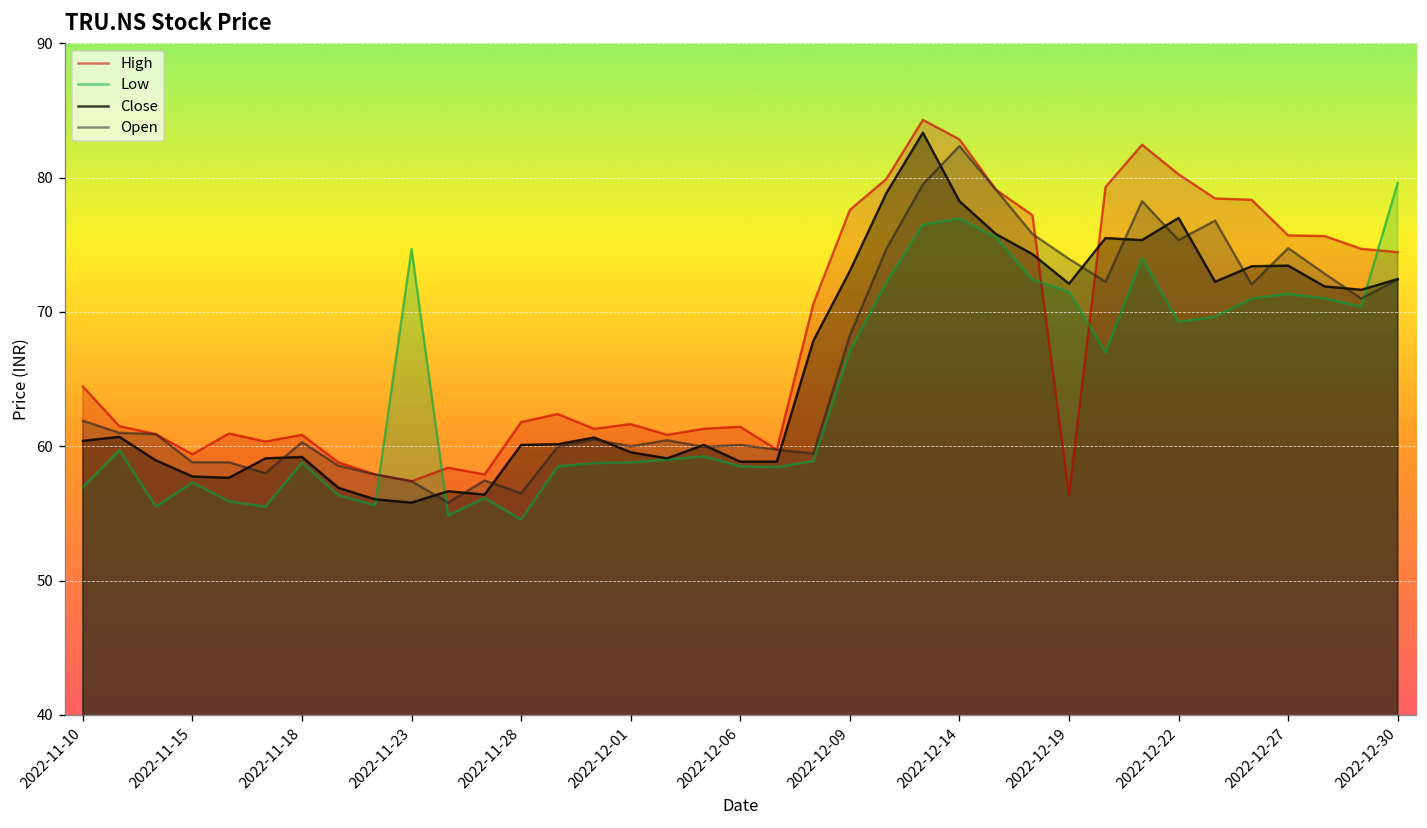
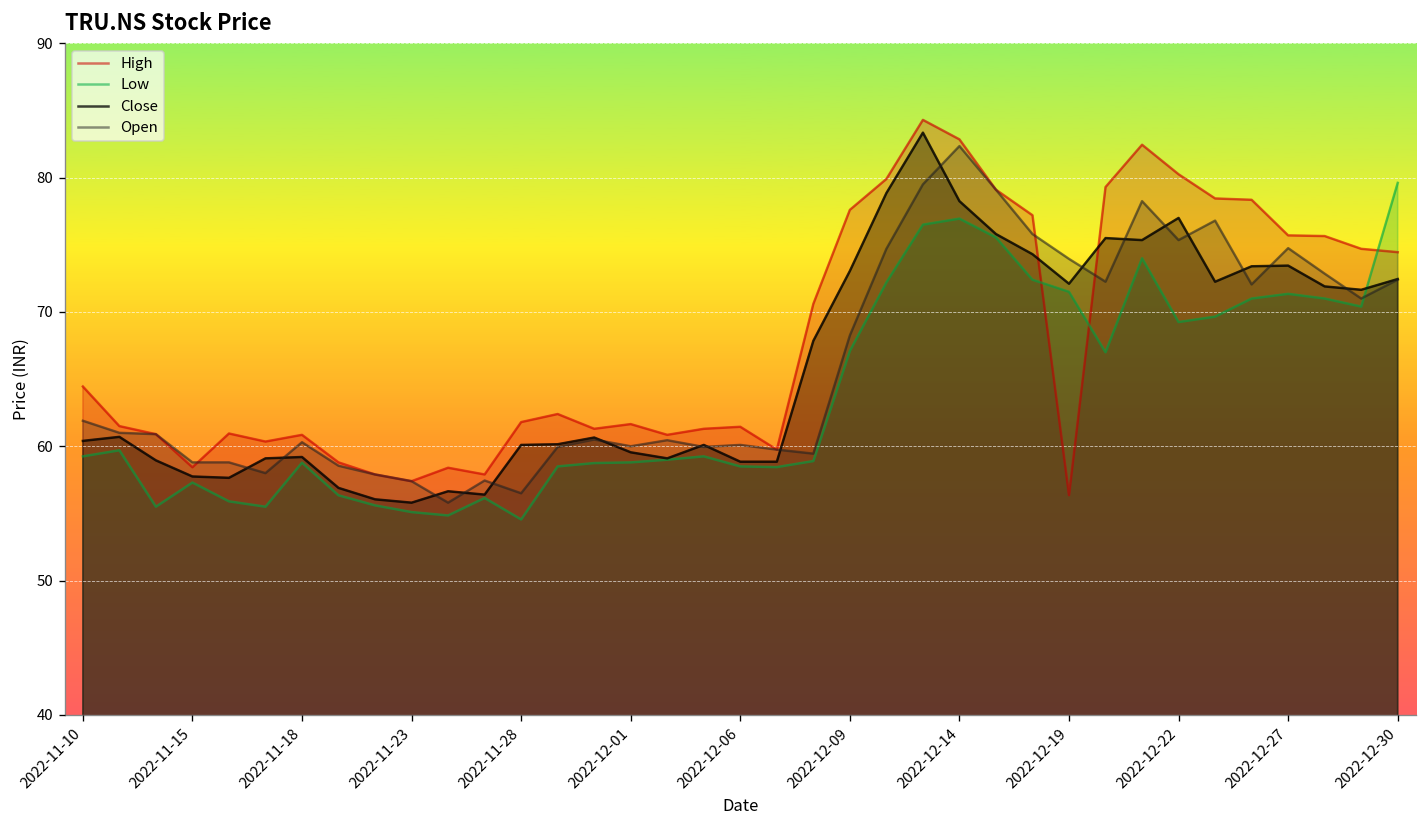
  {
    "High": {
      "2022-11-10": 64.4,
-     "2022-11-15": 59.4,
+     "2022-11-15": 58.4,
      "2022-11-18": 60.8,
      "2022-11-28": 61.8,
      "2022-12-01": 61.7,
      "2022-12-06": 61.5,
      "2022-12-09": 77.6,
      "2022-12-14": 82.8,
      "2022-12-19": 56.4,
      "2022-12-22": 80.3,
      "2022-12-27": 75.7,
      "2022-12-30": 74.4
    },
    "Low": {
-     "2022-11-10": 57.0,
+     "2022-11-10": 59.3,
      "2022-11-15": 57.3,
      "2022-11-18": 58.8,
-     "2022-11-23": 74.7,
+     "2022-11-23": 55.1,
      "2022-11-28": 54.5,
      "2022-12-01": 58.8,
      "2022-12-06": 58.5,
      "2022-12-09": 67.1,
      "2022-12-14": 76.9,
      "2022-12-19": 71.5,
      "2022-12-22": 69.3,
      "2022-12-27": 71.3,
      "2022-12-30": 79.6
    }
  }
